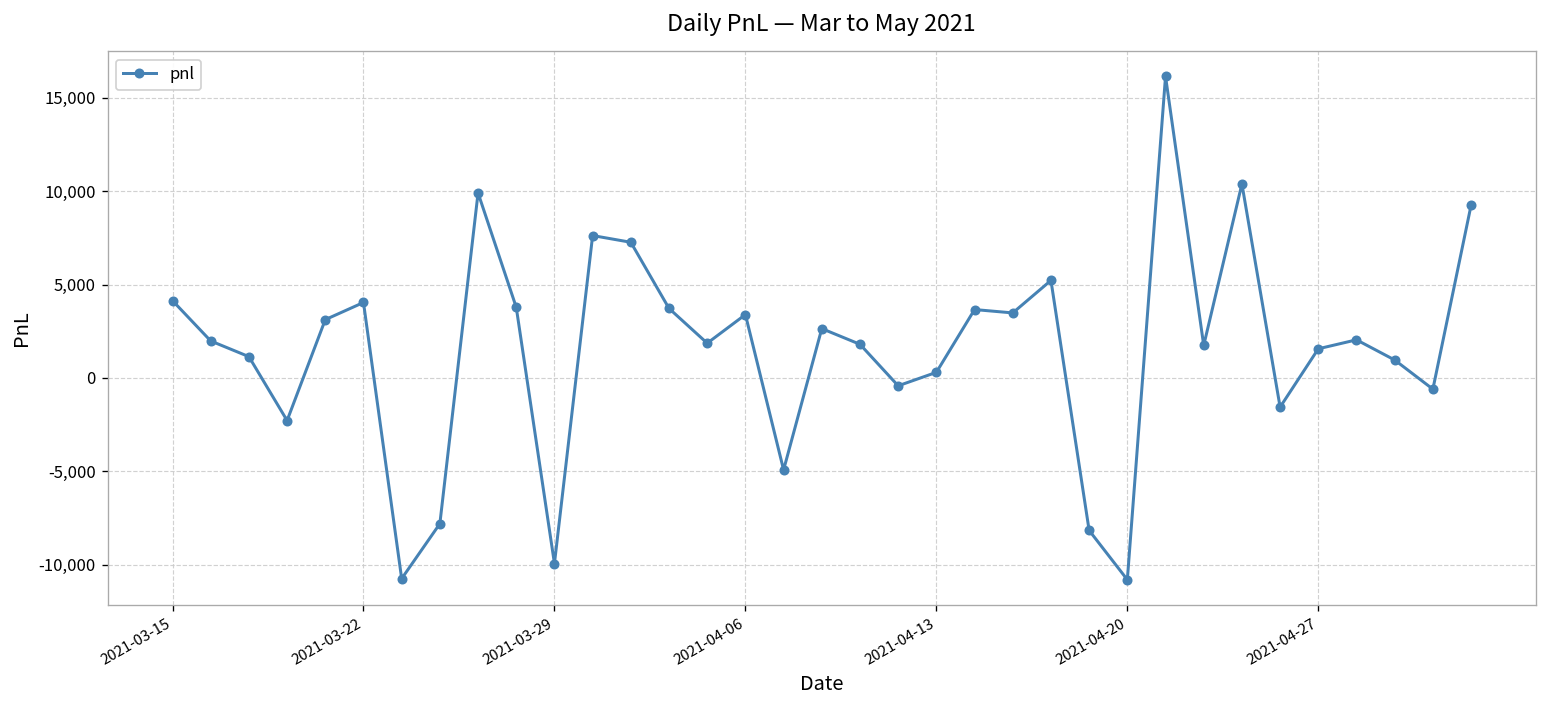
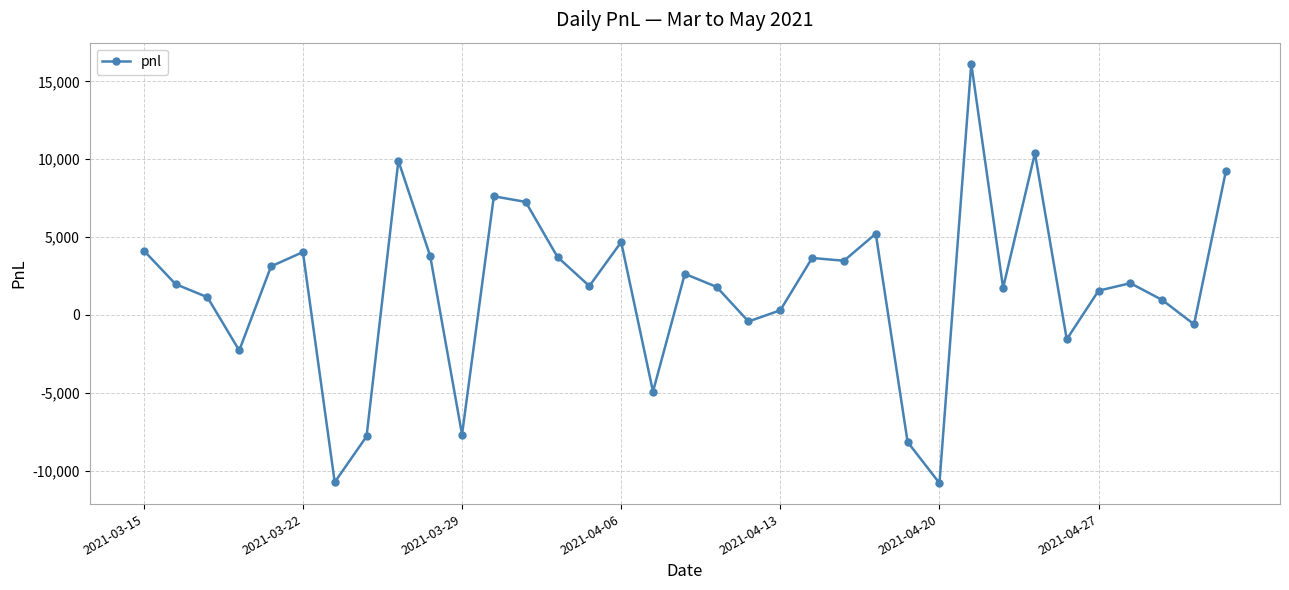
  {
    "2021-03-15": "4,100",
    "2021-03-22": "4,000",
-   "2021-03-29": "-9,900",
-   "2021-04-06": "3,400",
+   "2021-03-29": "-7,700",
+   "2021-04-06": "4,700",
    "2021-04-13": "300",
    "2021-04-20": "-10,800",
    "2021-04-27": "1,600"
  }
